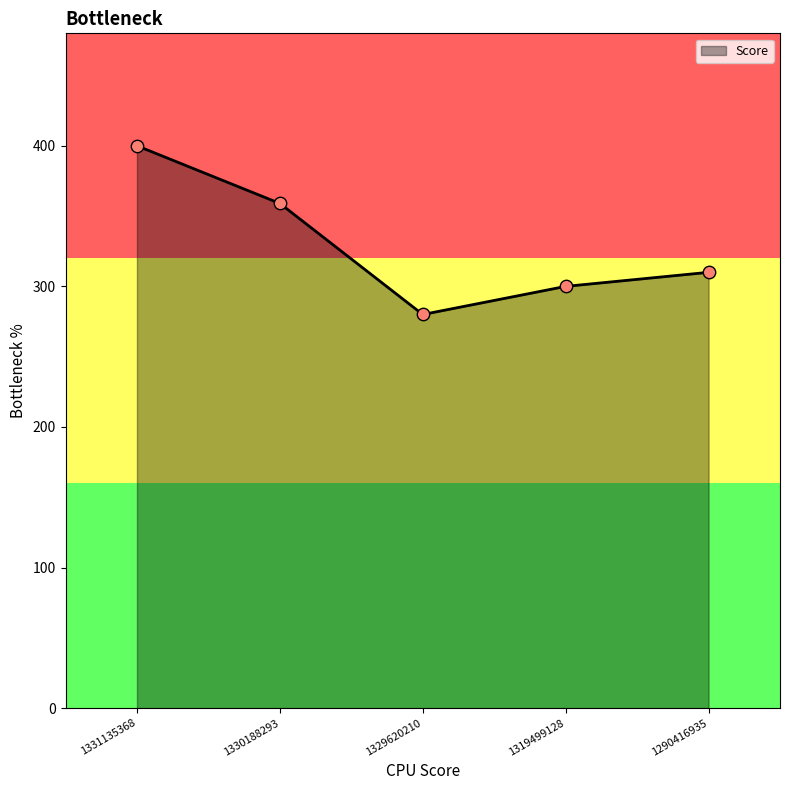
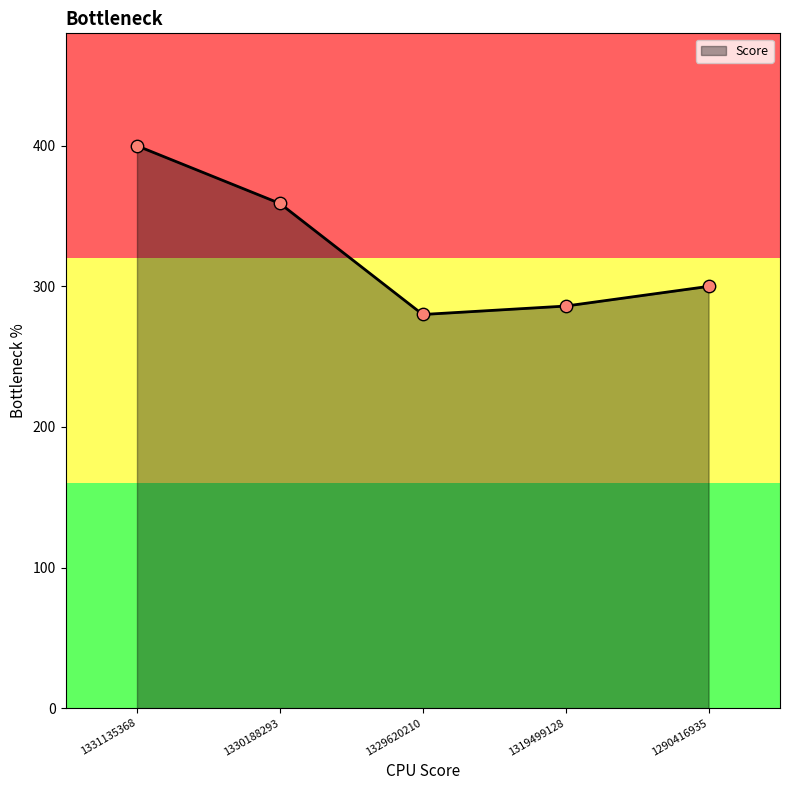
  {
    "1331135368": 400,
    "1330188293": 359,
    "1329620210": 280,
-   "1319499128": 300,
-   "1290416935": 310
+   "1319499128": 286,
+   "1290416935": 300
  }
